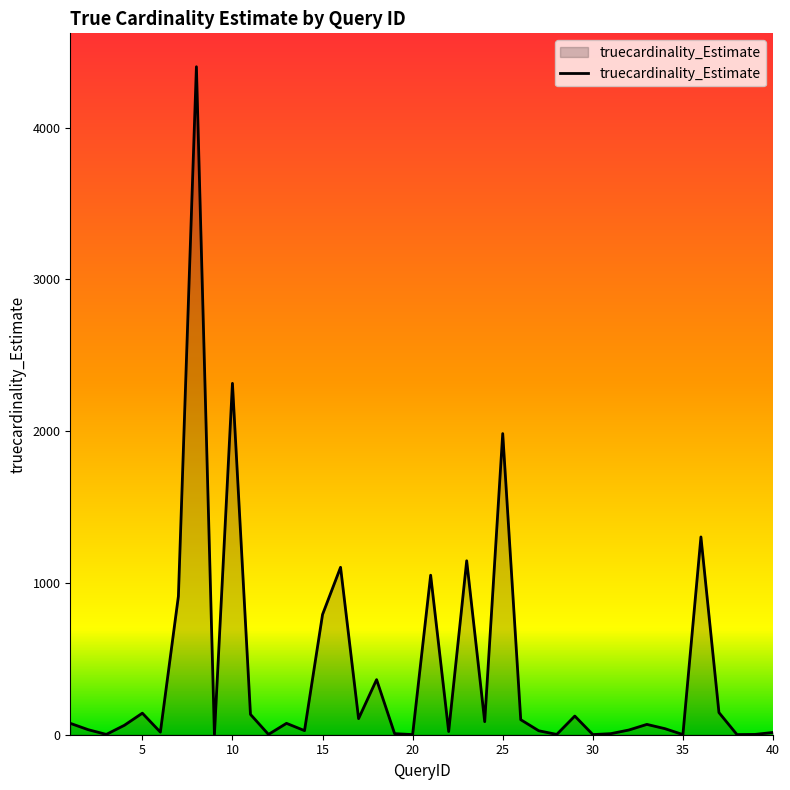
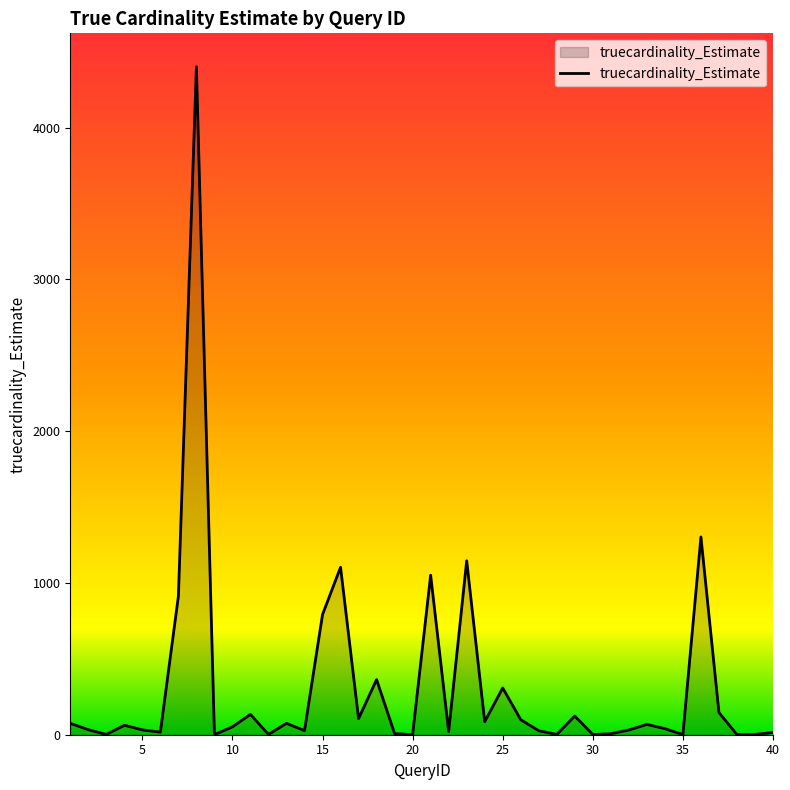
  {
-   "5": 140,
-   "10": 2320,
+   "5": 30,
+   "10": 50,
    "15": 790,
    "20": 0,
-   "25": 1980,
+   "25": 310,
    "30": 0,
    "35": 0,
    "40": 20
  }
